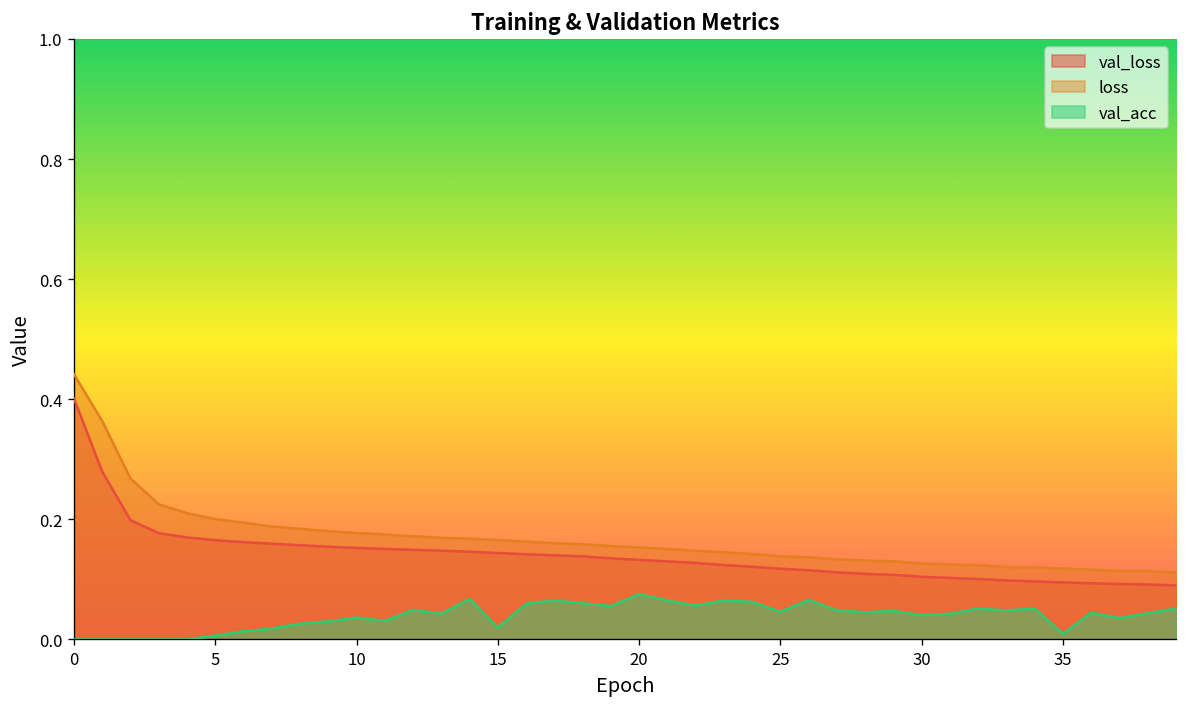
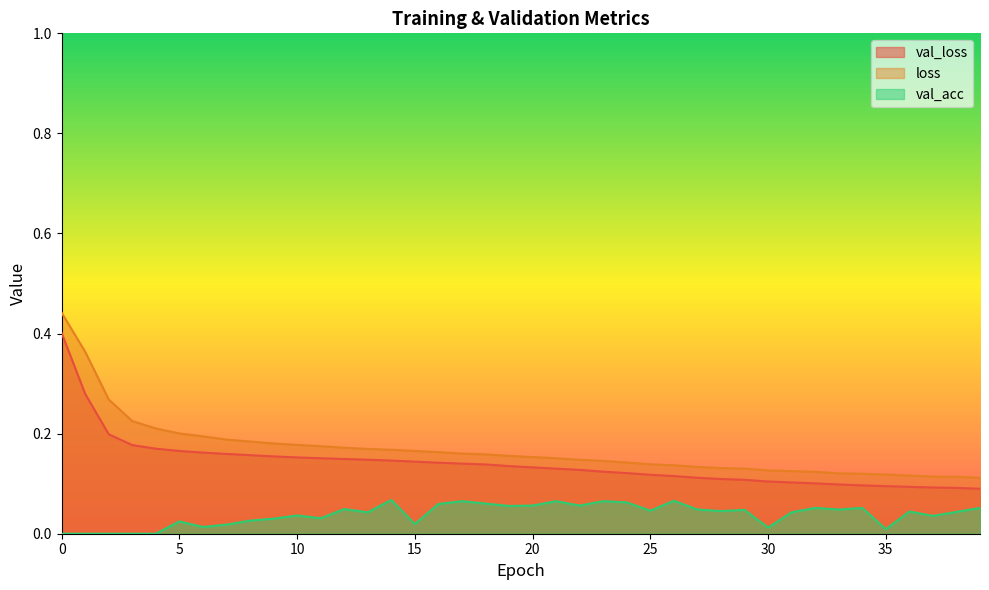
  {
    "val_acc": {
      "0": 0.00,
-     "5": 0.01,
+     "5": 0.02,
      "10": 0.04,
      "15": 0.02,
-     "20": 0.08,
+     "20": 0.06,
      "25": 0.05,
-     "30": 0.04,
+     "30": 0.01,
      "35": 0.01
    }
  }
